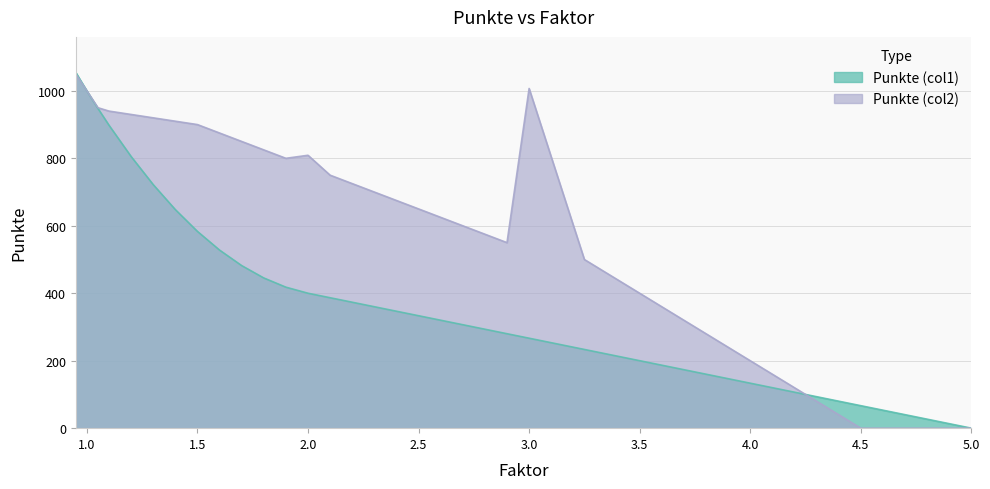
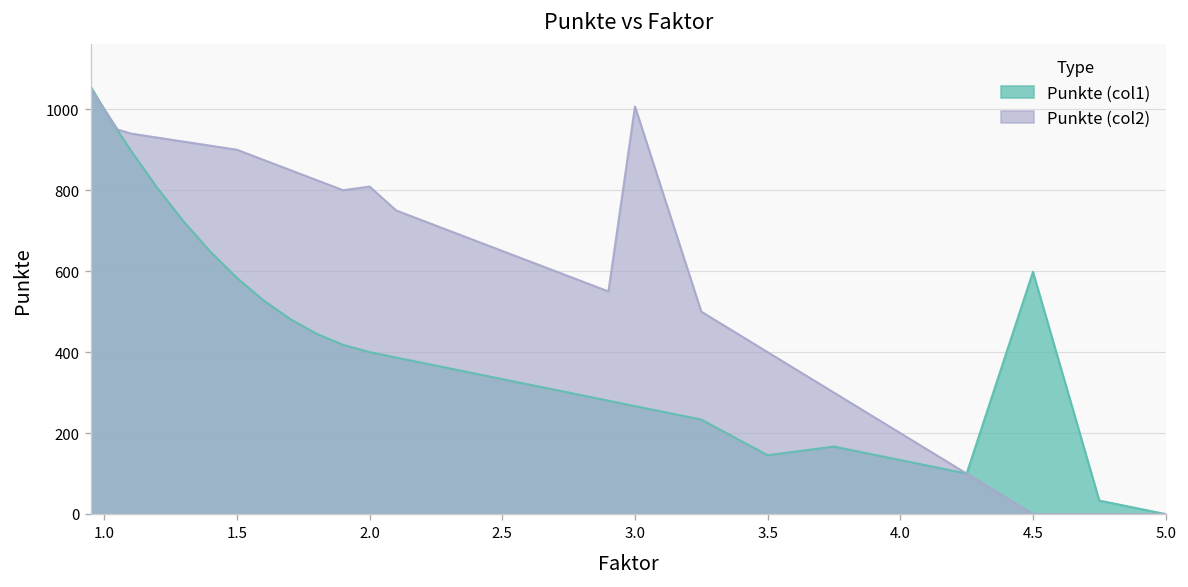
  {
    "Punkte (col1)": {
      "1.5": 580,
      "2.0": 400,
      "2.5": 330,
      "3.0": 270,
-     "3.5": 200,
+     "3.5": 150,
      "4.0": 130,
-     "4.5": 70
+     "4.5": 600
    },
    "Punkte (col2)": {
      "1.5": 900,
      "2.0": 810,
      "2.5": 650,
      "3.0": 1010,
      "3.5": 400,
      "4.0": 200,
      "4.5": 0
    }
  }
